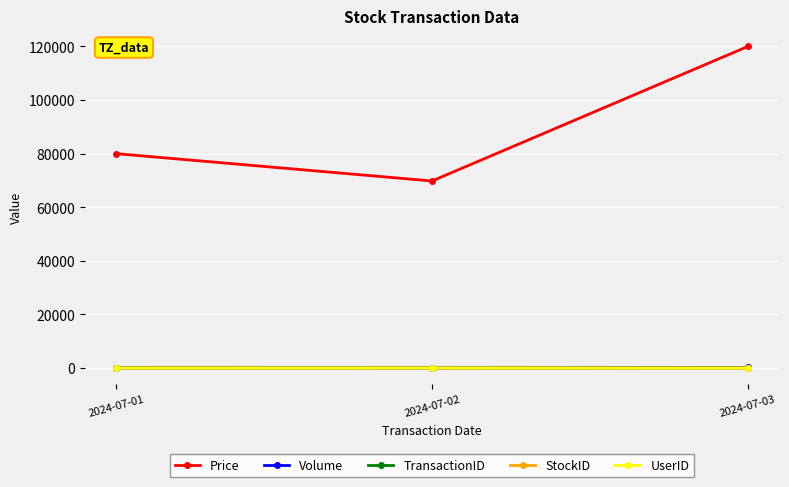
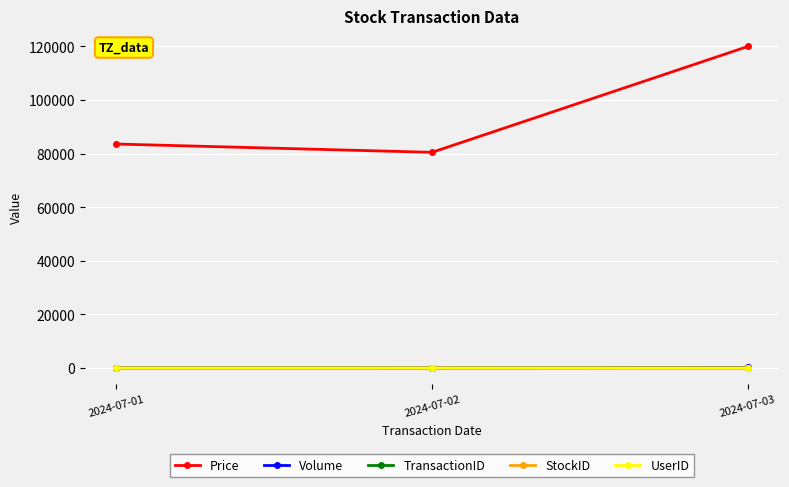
  {
    "Price": {
-     "2024-07-01": 80000,
-     "2024-07-02": 70000,
+     "2024-07-01": 84000,
+     "2024-07-02": 81000,
      "2024-07-03": 120000
    }
  }
